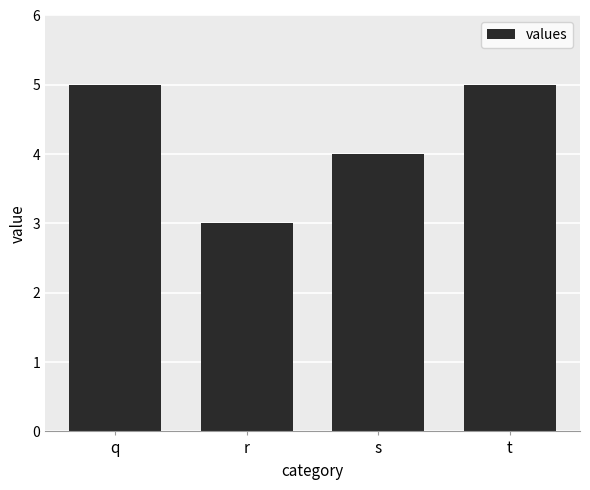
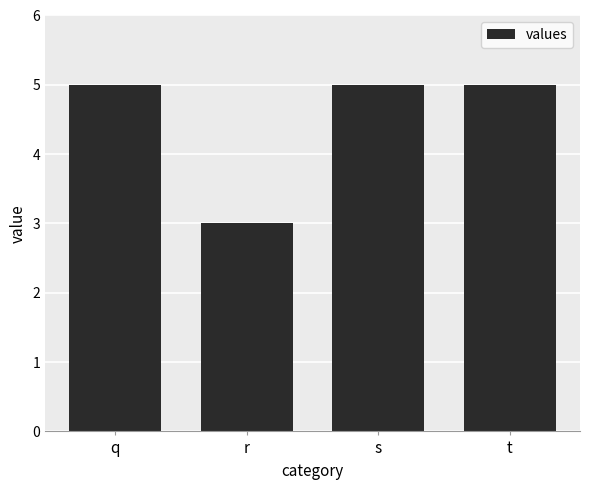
  {
    "q": 5,
    "r": 3,
-   "s": 4,
+   "s": 5,
    "t": 5
  }
